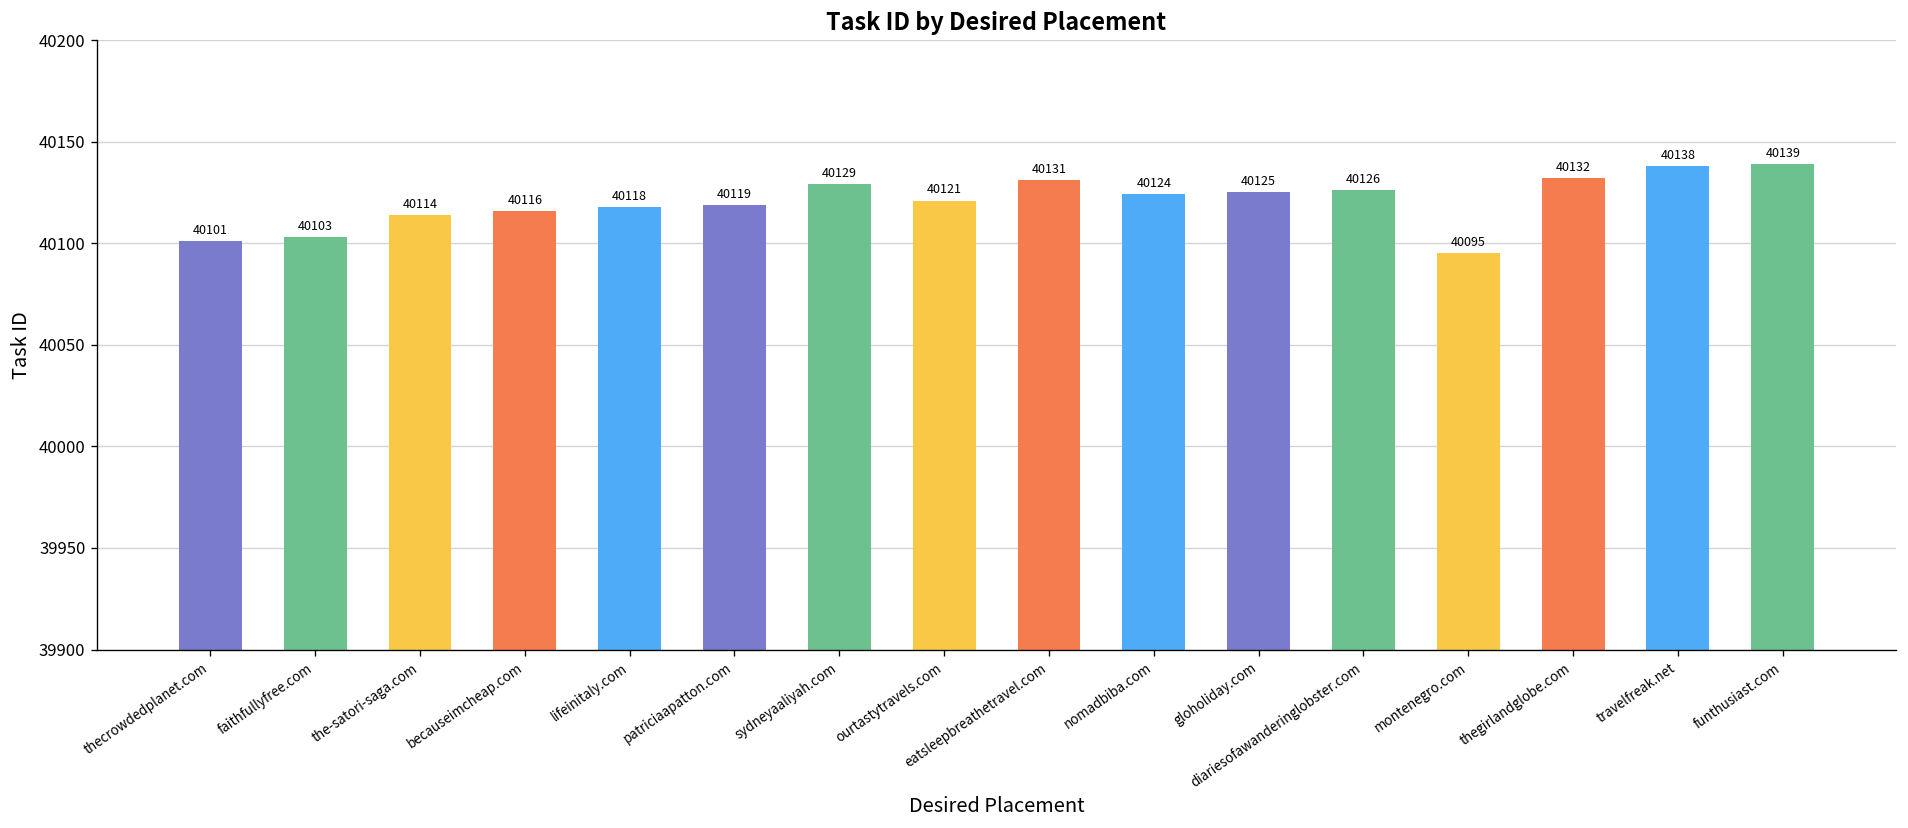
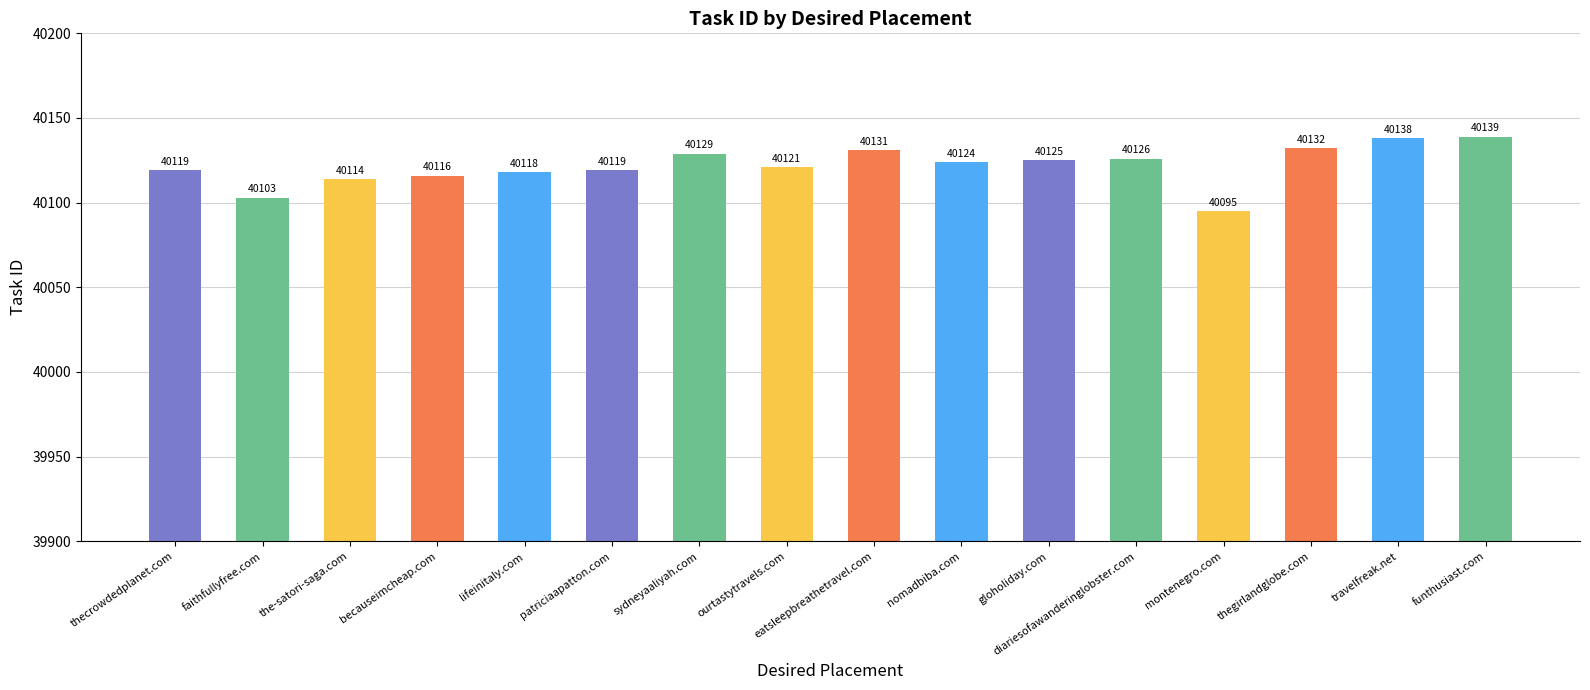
  {
-   "thecrowdedplanet.com": 40101,
+   "thecrowdedplanet.com": 40119,
    "faithfullyfree.com": 40103,
    "the-satori-saga.com": 40114,
    "becauseimcheap.com": 40116,
    "lifeinitaly.com": 40118,
    "patriciaapatton.com": 40119,
    "sydneyaaliyah.com": 40129,
    "ourtastytravels.com": 40121,
    "eatsleepbreathetravel.com": 40131,
    "nomadbiba.com": 40124,
    "gloholiday.com": 40125,
    "diariesofawanderinglobster.com": 40126,
    "montenegro.com": 40095,
    "thegirlandglobe.com": 40132,
    "travelfreak.net": 40138,
    "funthusiast.com": 40139
  }
